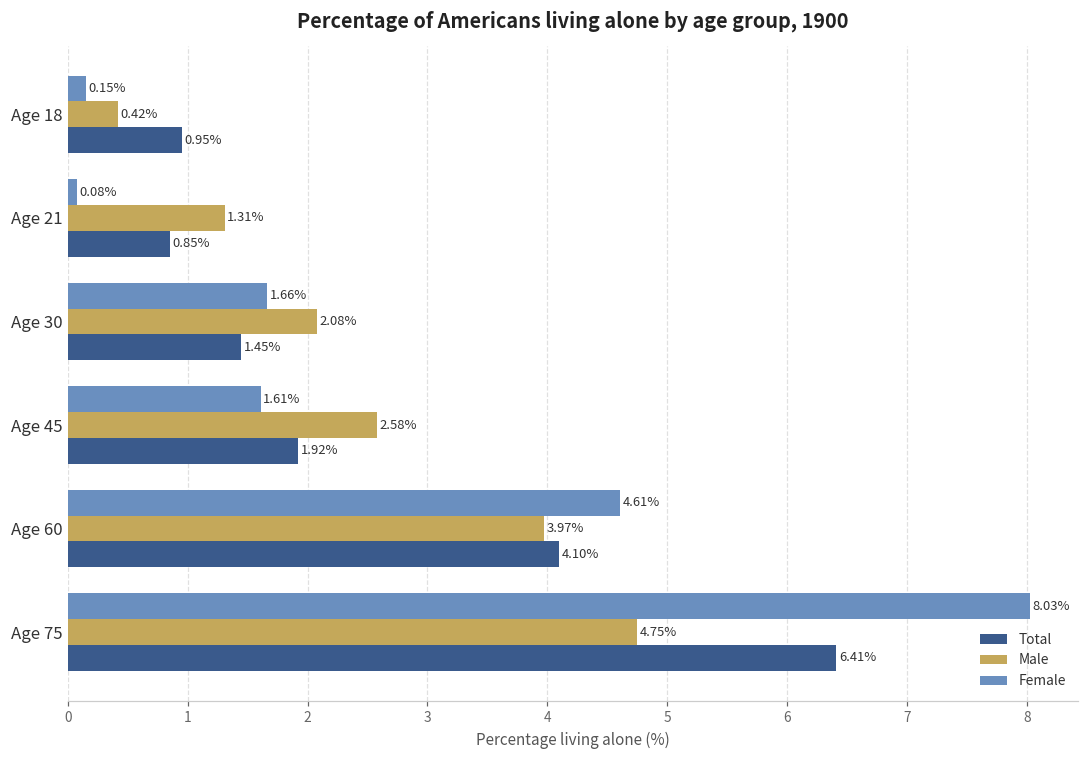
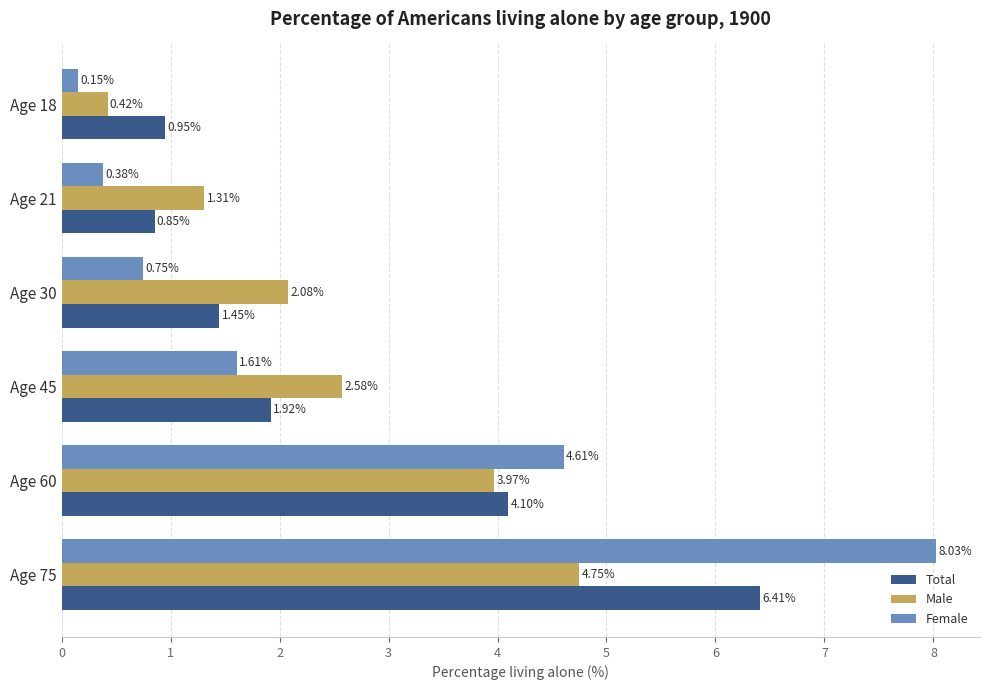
  {
    "Total": {
      "Age 18": "0.95%",
      "Age 21": "0.85%",
      "Age 30": "1.45%",
      "Age 45": "1.92%",
      "Age 60": "4.10%",
      "Age 75": "6.41%"
    },
    "Male": {
      "Age 18": "0.42%",
      "Age 21": "1.31%",
      "Age 30": "2.08%",
      "Age 45": "2.58%",
      "Age 60": "3.97%",
      "Age 75": "4.75%"
    },
    "Female": {
      "Age 18": "0.15%",
-     "Age 21": "0.08%",
-     "Age 30": "1.66%",
+     "Age 21": "0.38%",
+     "Age 30": "0.75%",
      "Age 45": "1.61%",
      "Age 60": "4.61%",
      "Age 75": "8.03%"
    }
  }
